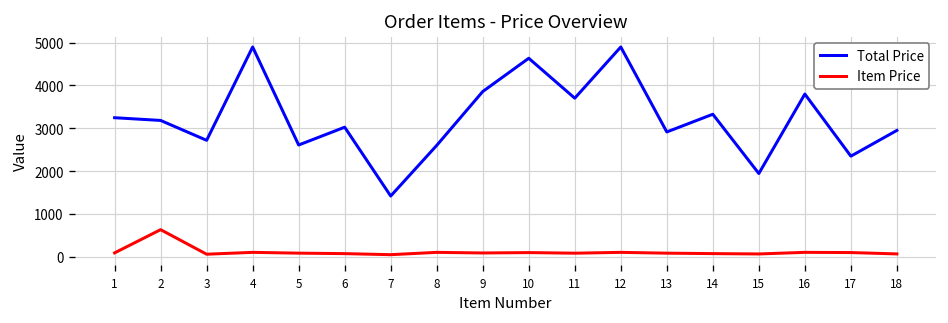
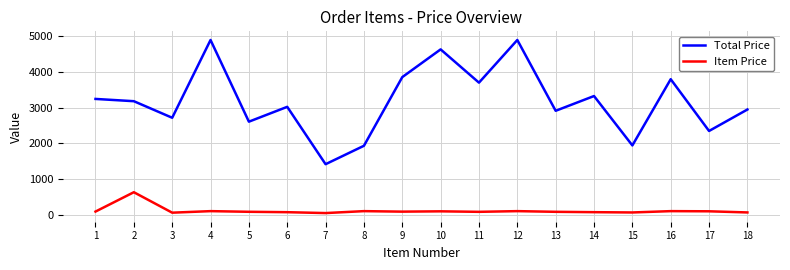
  {
    "Total Price": {
      "1": 3200,
      "2": 3200,
      "3": 2700,
      "4": 4900,
      "5": 2600,
      "6": 3000,
      "7": 1400,
-     "8": 2600,
+     "8": 1900,
      "9": 3900,
      "10": 4600,
      "11": 3700,
      "12": 4900,
      "13": 2900,
      "14": 3300,
      "15": 1900,
      "16": 3800,
      "17": 2300,
      "18": 3000
    },
    "Item Price": {
      "1": 100,
      "2": 600,
      "3": 100,
      "4": 100,
      "5": 100,
      "6": 100,
      "7": 0,
      "8": 100,
      "9": 100,
      "10": 100,
      "11": 100,
      "12": 100,
      "13": 100,
      "14": 100,
      "15": 100,
      "16": 100,
      "17": 100,
      "18": 100
    }
  }
